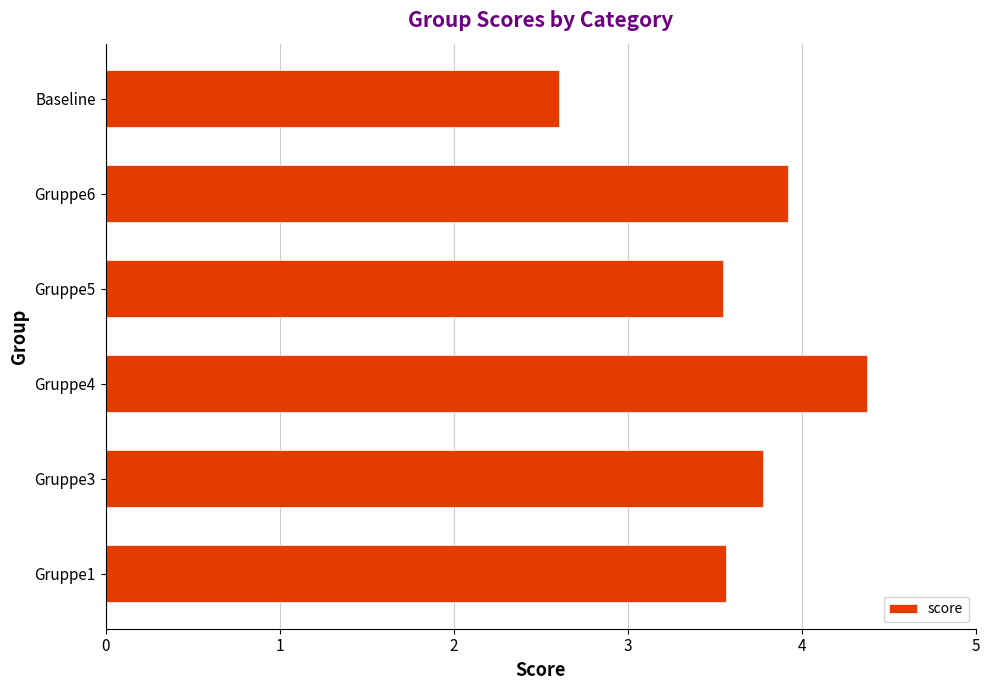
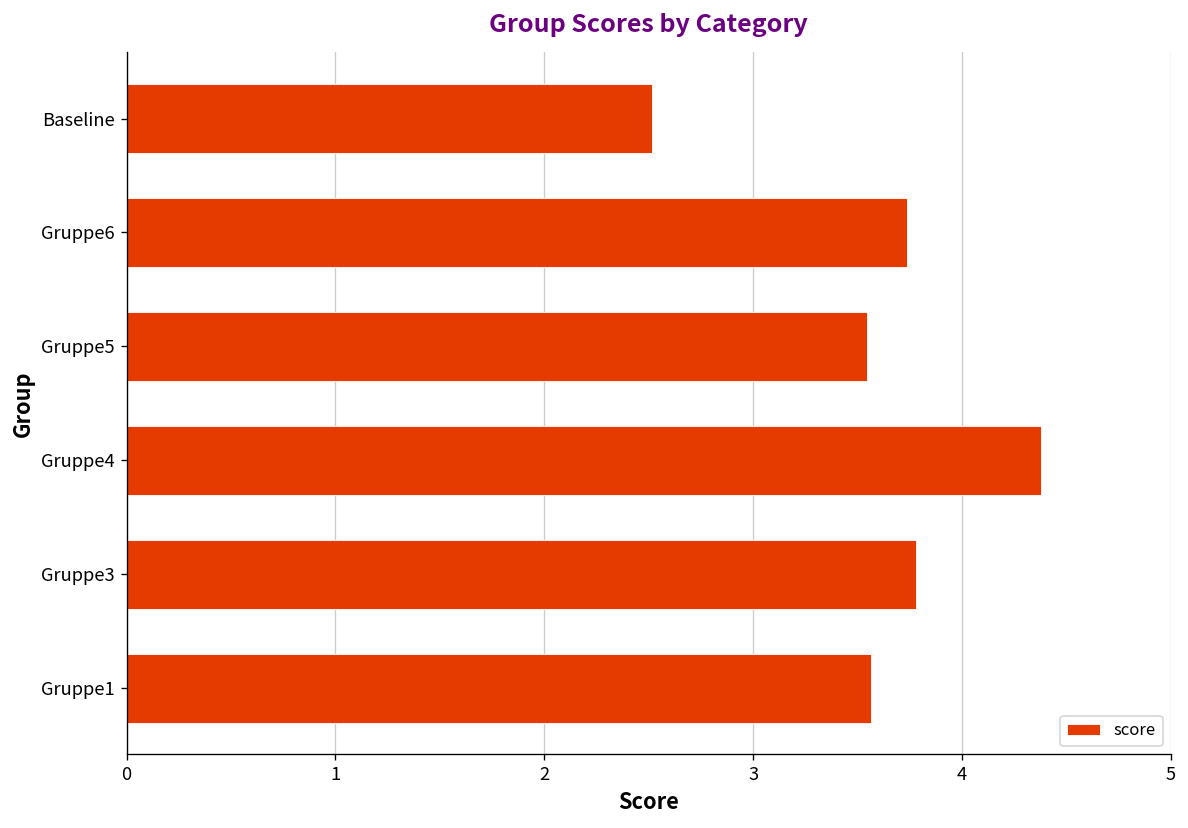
  {
-   "Baseline": 2.61,
-   "Gruppe6": 3.92,
+   "Baseline": 2.51,
+   "Gruppe6": 3.74,
    "Gruppe5": 3.55,
    "Gruppe4": 4.38,
    "Gruppe3": 3.78,
    "Gruppe1": 3.56
  }
